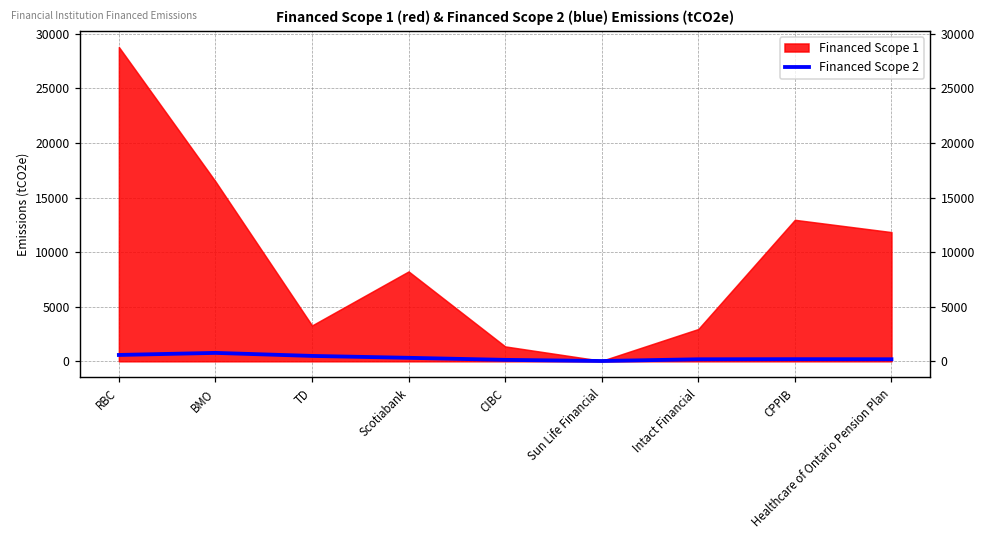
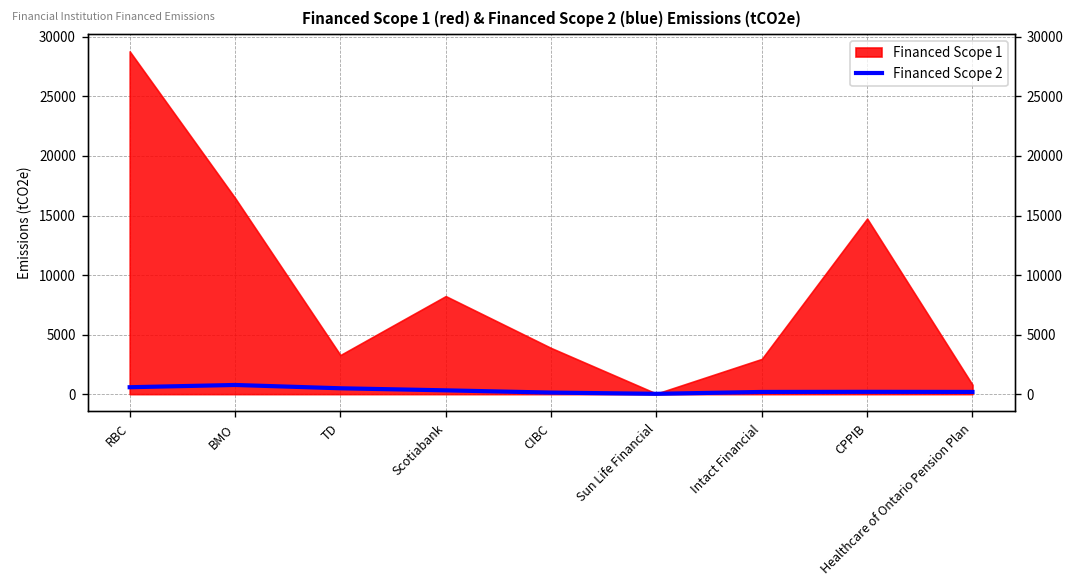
  {
    "Financed Scope 2": {
      "RBC": 1000,
      "BMO": 1000,
      "TD": 0,
      "Scotiabank": 0,
      "CIBC": 0,
      "Intact Financial": 0,
      "CPPIB": 0,
      "Healthcare of Ontario Pension Plan": 0
    },
    "Financed Scope 1": {
      "RBC": 29000,
      "BMO": 16000,
      "TD": 3000,
      "Scotiabank": 8000,
-     "CIBC": 1000,
+     "CIBC": 4000,
      "Intact Financial": 3000,
-     "CPPIB": 13000,
-     "Healthcare of Ontario Pension Plan": 12000
+     "CPPIB": 15000,
+     "Healthcare of Ontario Pension Plan": 1000
    }
  }
